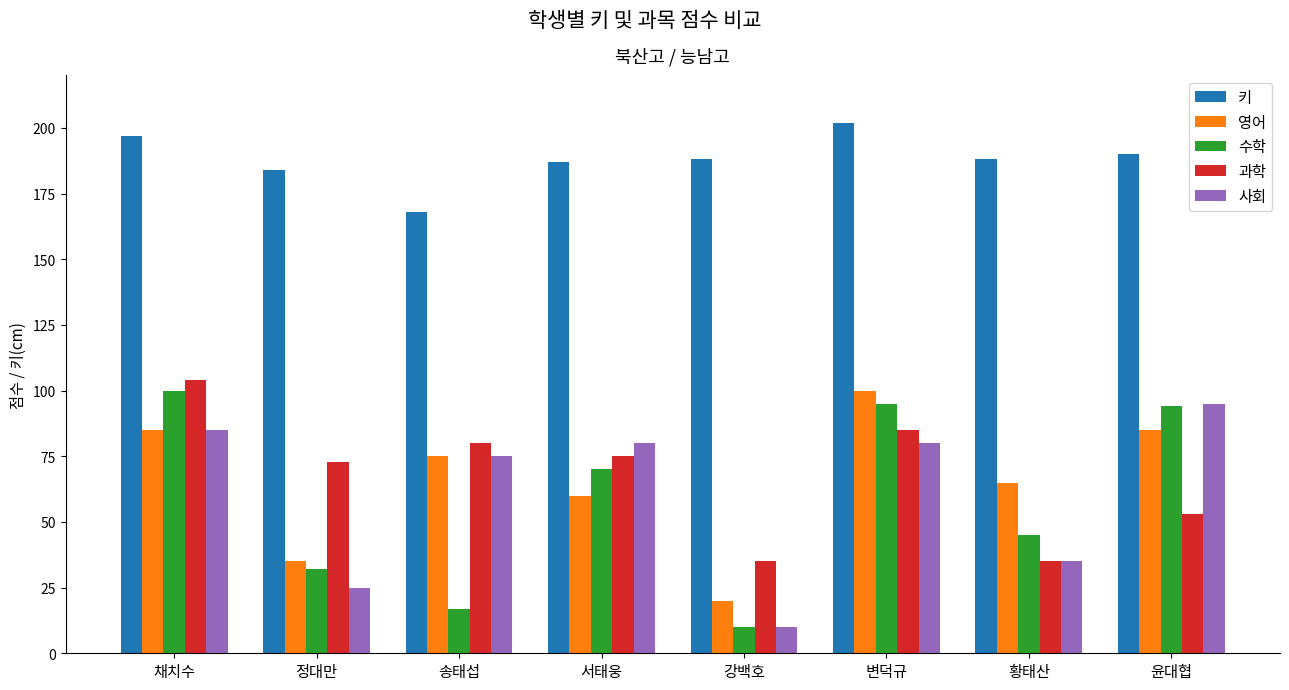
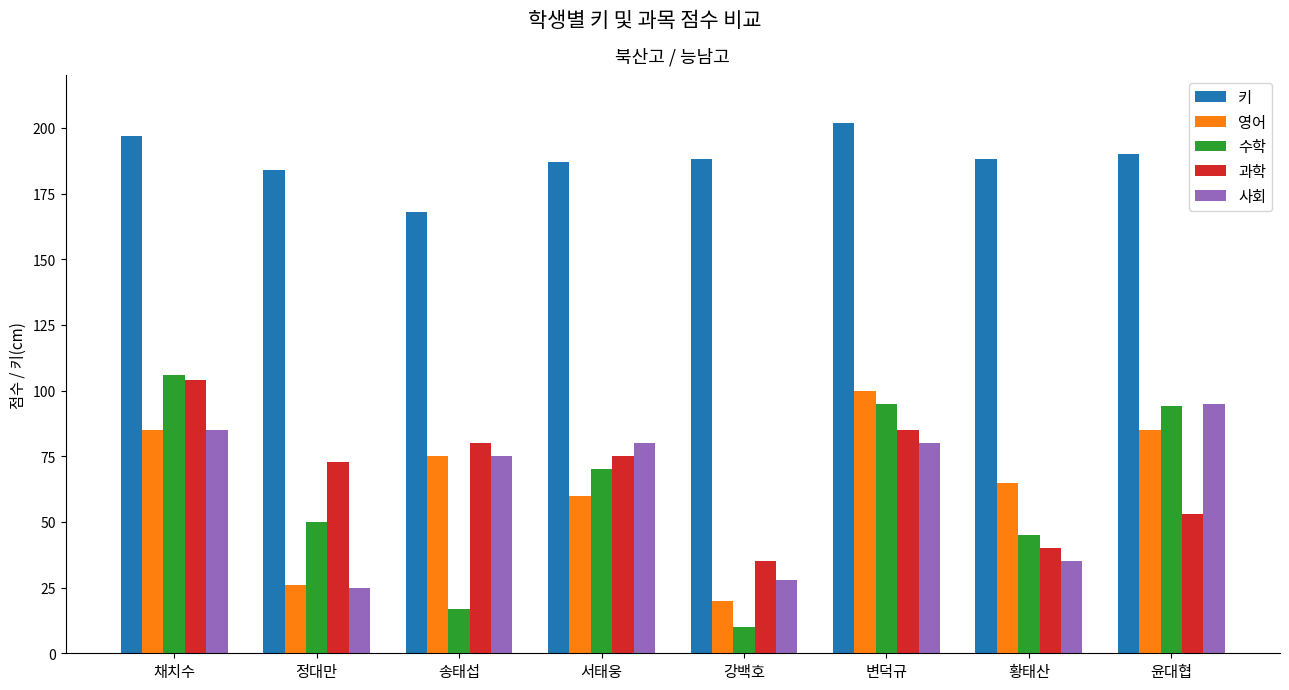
  {
    "키": {
      "채치수": 197,
      "정대만": 184,
      "송태섭": 168,
      "서태웅": 187,
      "강백호": 188,
      "변덕규": 202,
      "황태산": 188,
      "윤대협": 190
    },
    "영어": {
      "채치수": 85,
-     "정대만": 35,
+     "정대만": 26,
      "송태섭": 75,
      "서태웅": 60,
      "강백호": 20,
      "변덕규": 100,
      "황태산": 65,
      "윤대협": 85
    },
    "수학": {
-     "채치수": 100,
-     "정대만": 32,
+     "채치수": 106,
+     "정대만": 50,
      "송태섭": 17,
      "서태웅": 70,
      "강백호": 10,
      "변덕규": 95,
      "황태산": 45,
      "윤대협": 94
    },
    "과학": {
      "채치수": 104,
      "정대만": 73,
      "송태섭": 80,
      "서태웅": 75,
      "강백호": 35,
      "변덕규": 85,
-     "황태산": 35,
+     "황태산": 40,
      "윤대협": 53
    },
    "사회": {
      "채치수": 85,
      "정대만": 25,
      "송태섭": 75,
      "서태웅": 80,
-     "강백호": 10,
+     "강백호": 28,
      "변덕규": 80,
      "황태산": 35,
      "윤대협": 95
    }
  }
